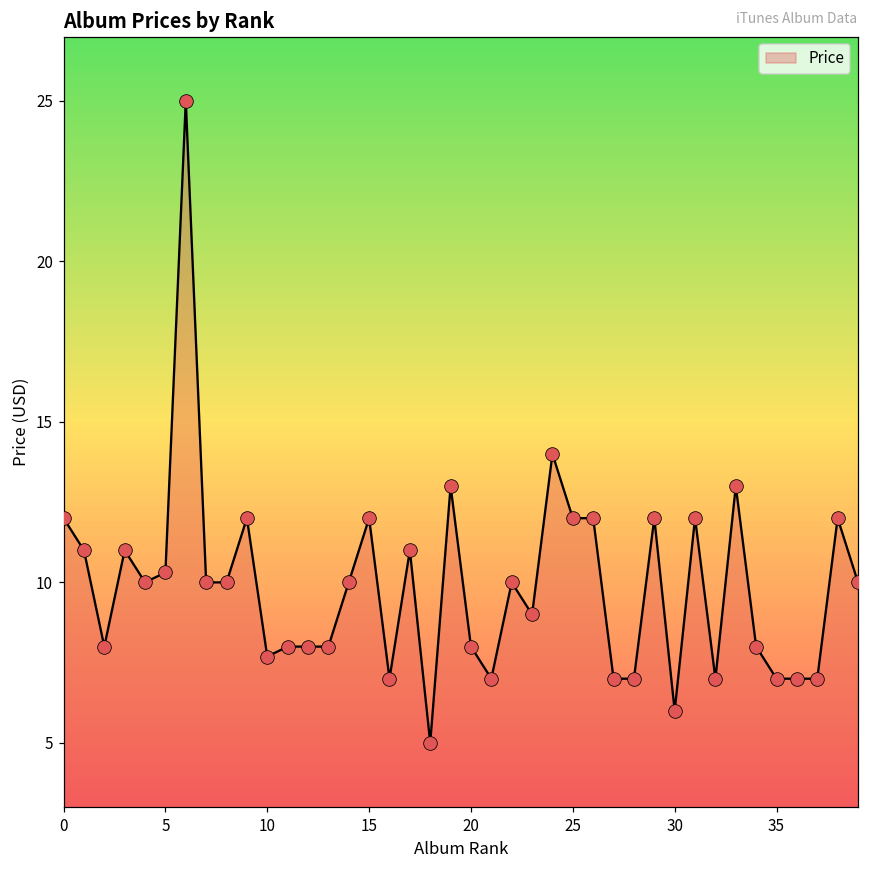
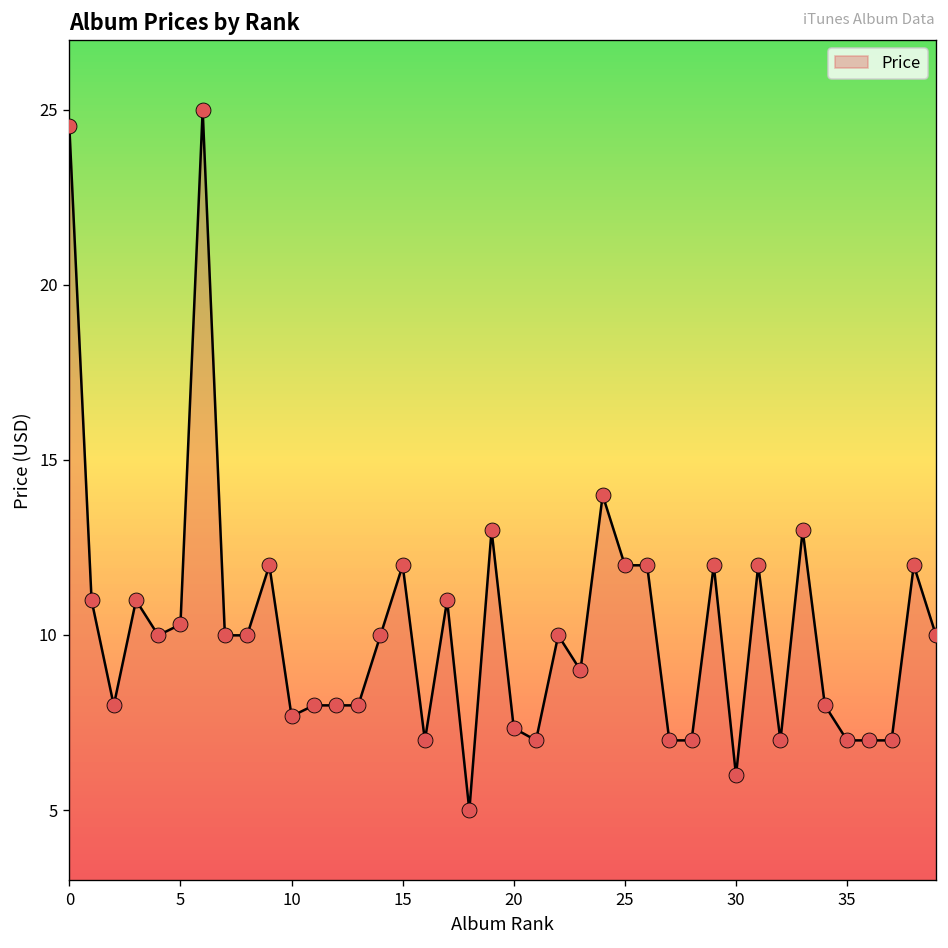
  {
-   "0": 12.0,
+   "0": 24.5,
    "5": 10.3,
    "10": 7.7,
    "15": 12.0,
-   "20": 8.0,
+   "20": 7.3,
    "25": 12.0,
    "30": 6.0,
    "35": 7.0
  }
